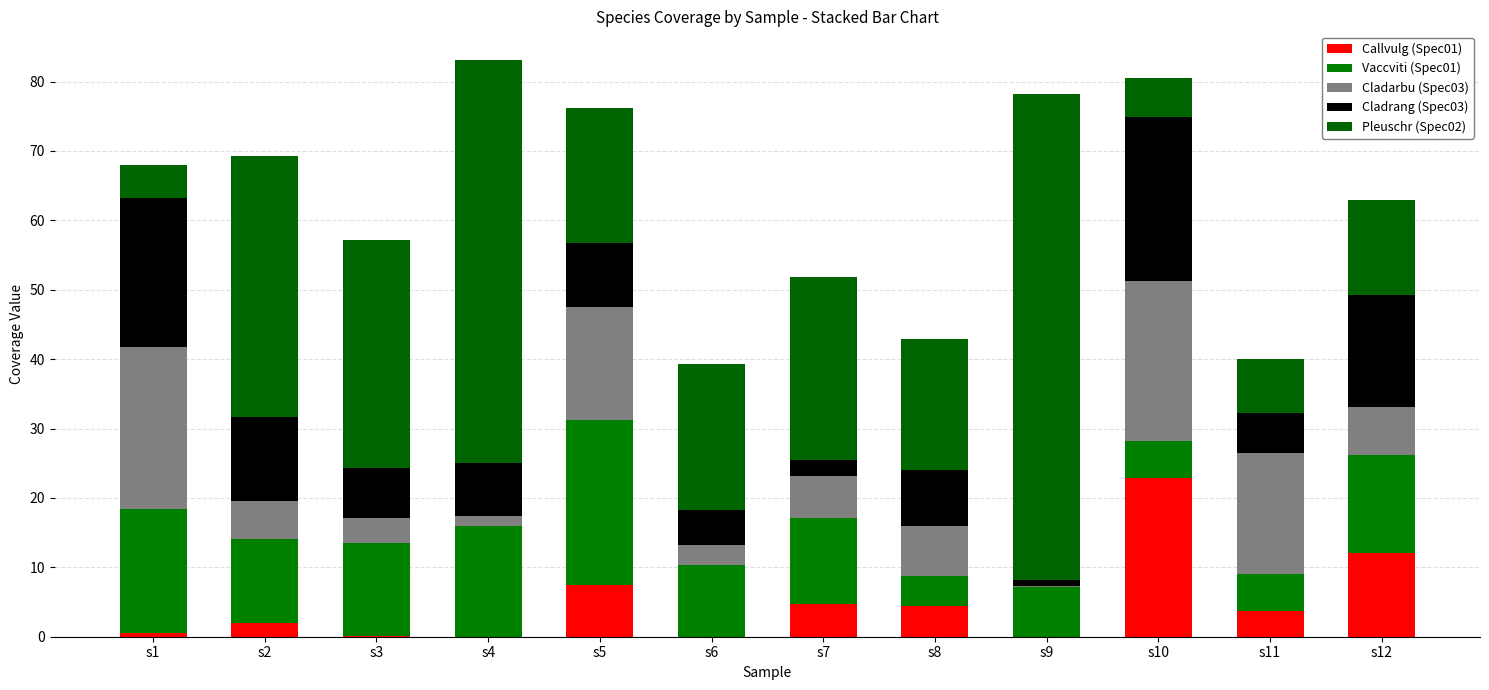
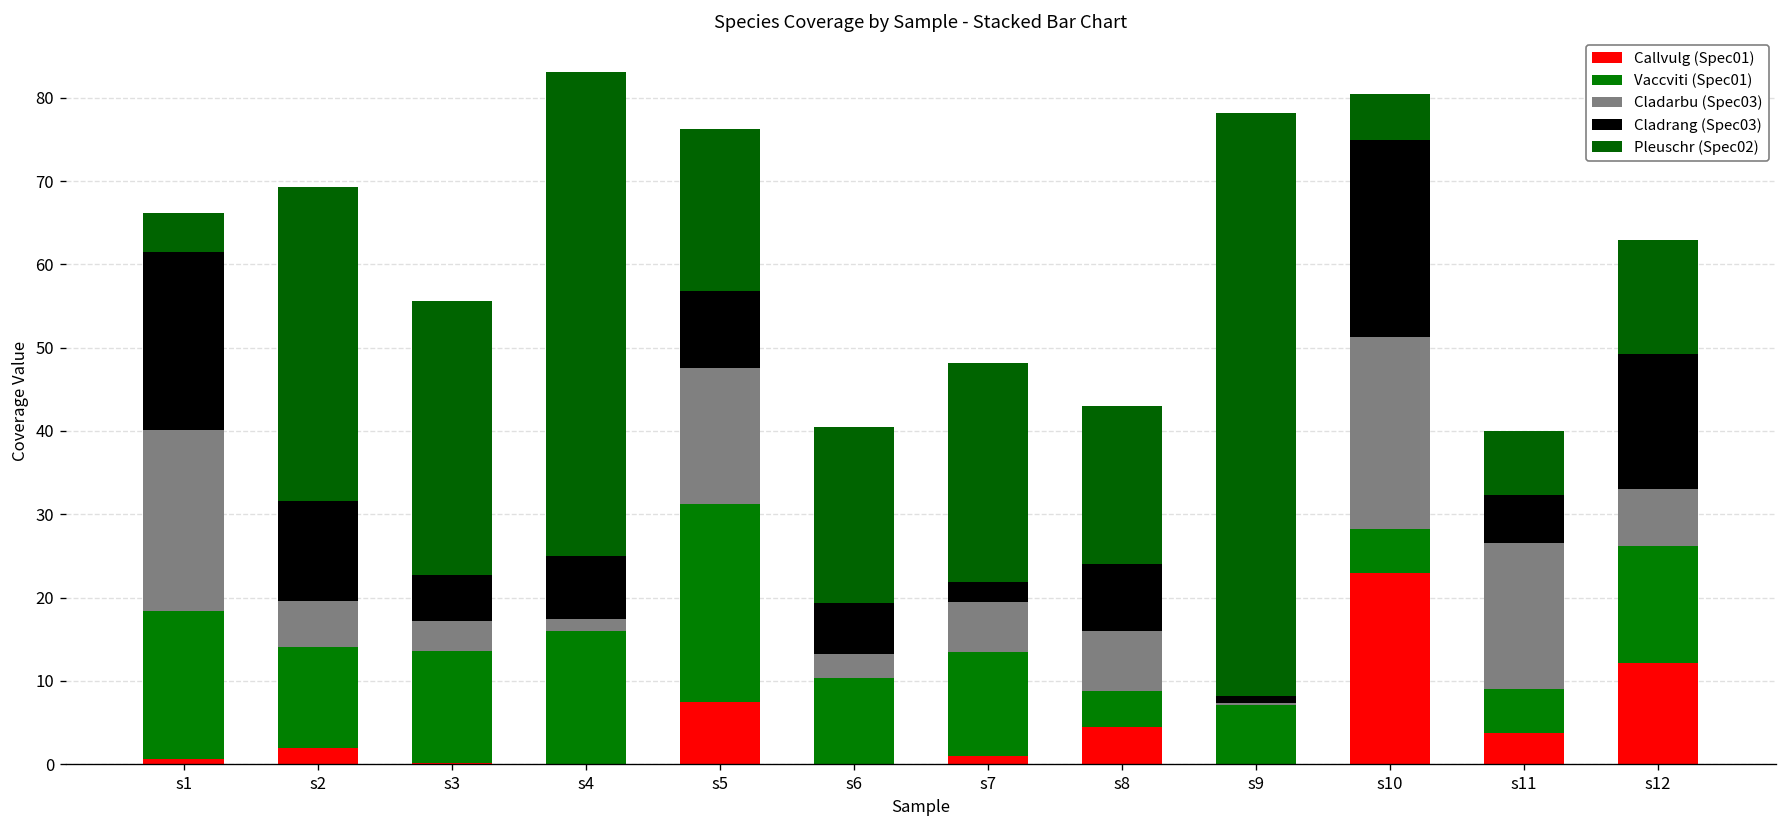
  {
    "Callvulg (Spec01)": {
      "s1": 1,
      "s2": 2,
      "s4": 0,
      "s5": 8,
      "s6": 0,
-     "s7": 5,
+     "s7": 1,
      "s8": 4,
      "s9": 0,
      "s10": 23,
      "s11": 4,
      "s12": 12
    },
    "Cladarbu (Spec03)": {
-     "s1": 23,
+     "s1": 22,
      "s2": 6,
      "s3": 4,
      "s4": 1,
      "s5": 16,
      "s6": 3,
      "s7": 6,
      "s8": 7,
      "s10": 23,
      "s11": 17,
      "s12": 7
    },
    "Cladrang (Spec03)": {
      "s1": 21,
      "s2": 12,
-     "s3": 7,
+     "s3": 6,
      "s4": 8,
      "s5": 9,
-     "s6": 5,
+     "s6": 6,
      "s7": 2,
      "s8": 8,
      "s9": 1,
      "s10": 24,
      "s11": 6,
      "s12": 16
    }
  }
